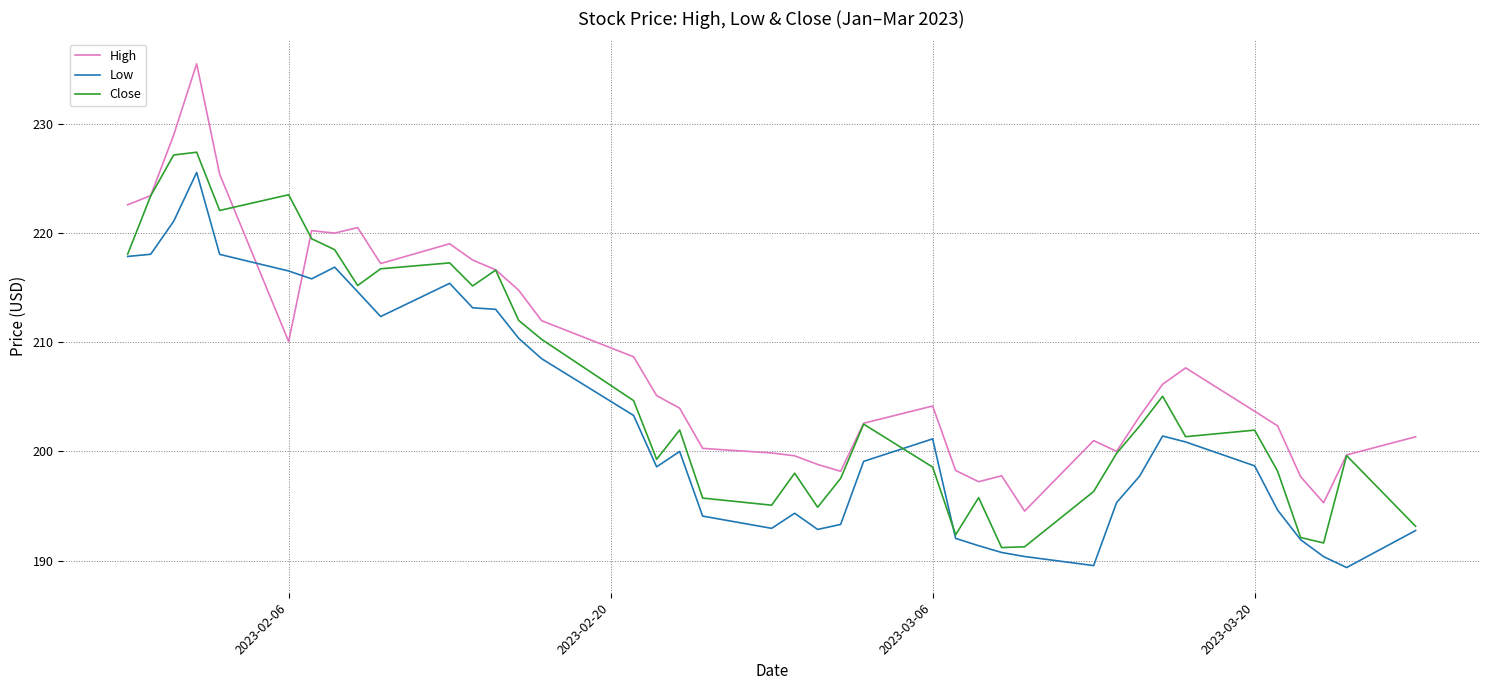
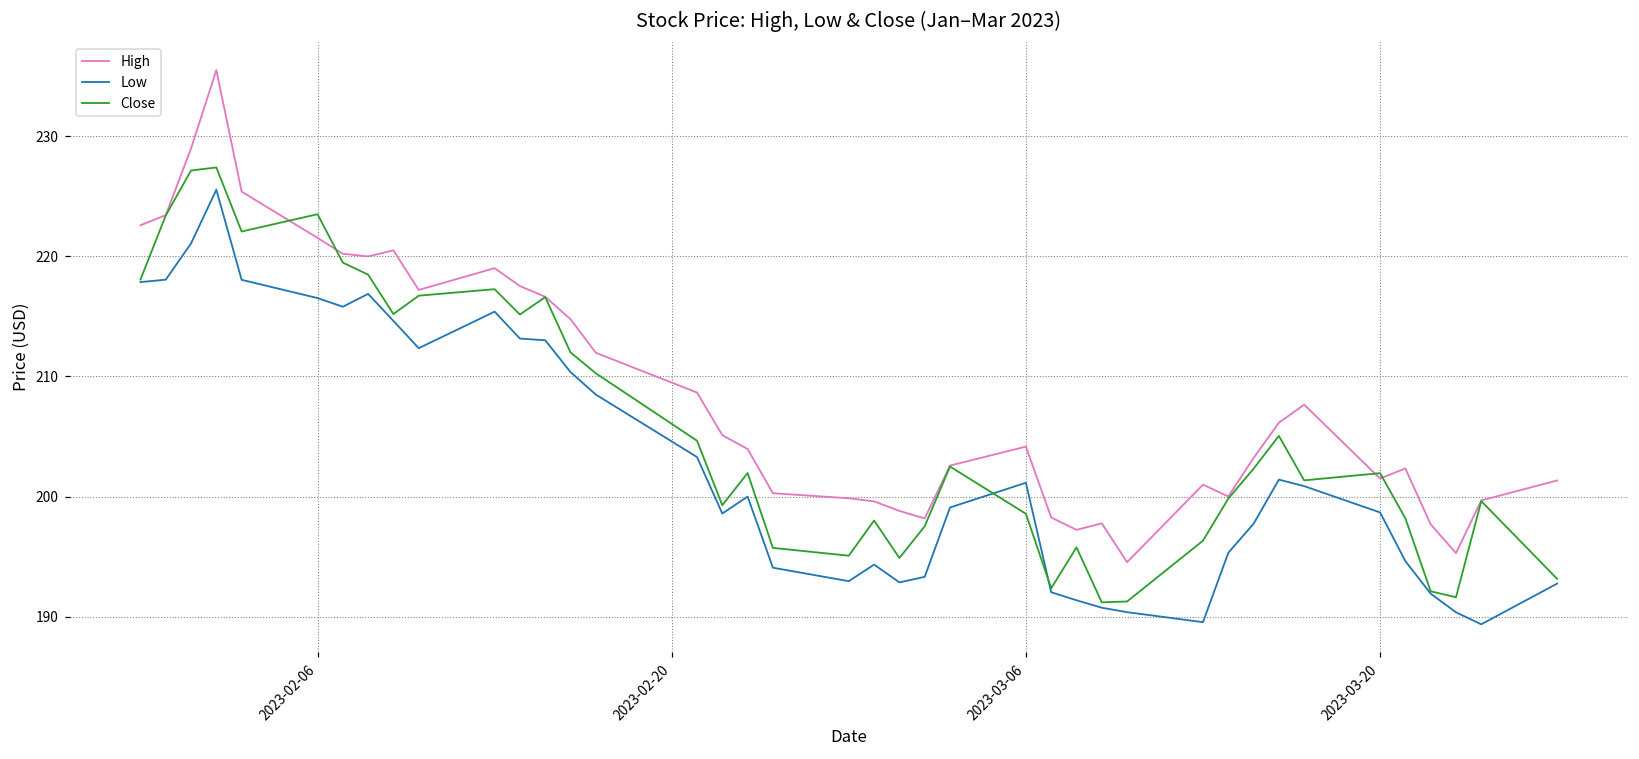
  {
    "High": {
-     "2023-02-06": 210.1,
+     "2023-02-06": 221.5,
      "2023-03-06": 204.2,
-     "2023-03-20": 203.7
+     "2023-03-20": 201.5
    },
    "Low": {
      "2023-02-06": 216.5,
      "2023-03-06": 201.2,
      "2023-03-20": 198.7
    },
    "Close": {
      "2023-02-06": 223.5,
      "2023-03-06": 198.6,
      "2023-03-20": 202.0
    }
  }
